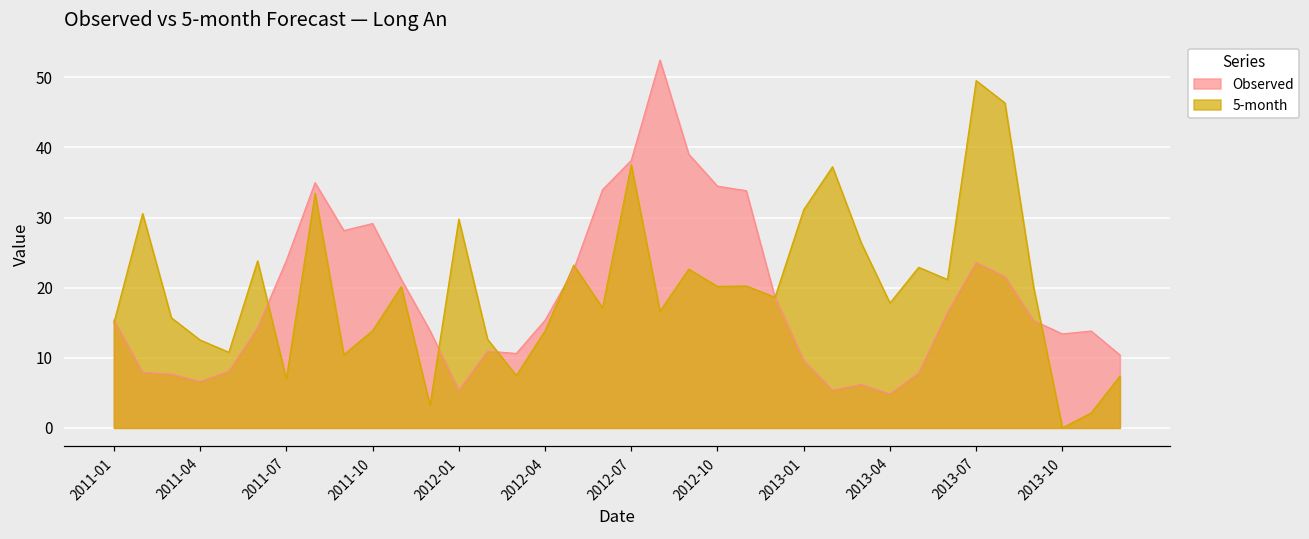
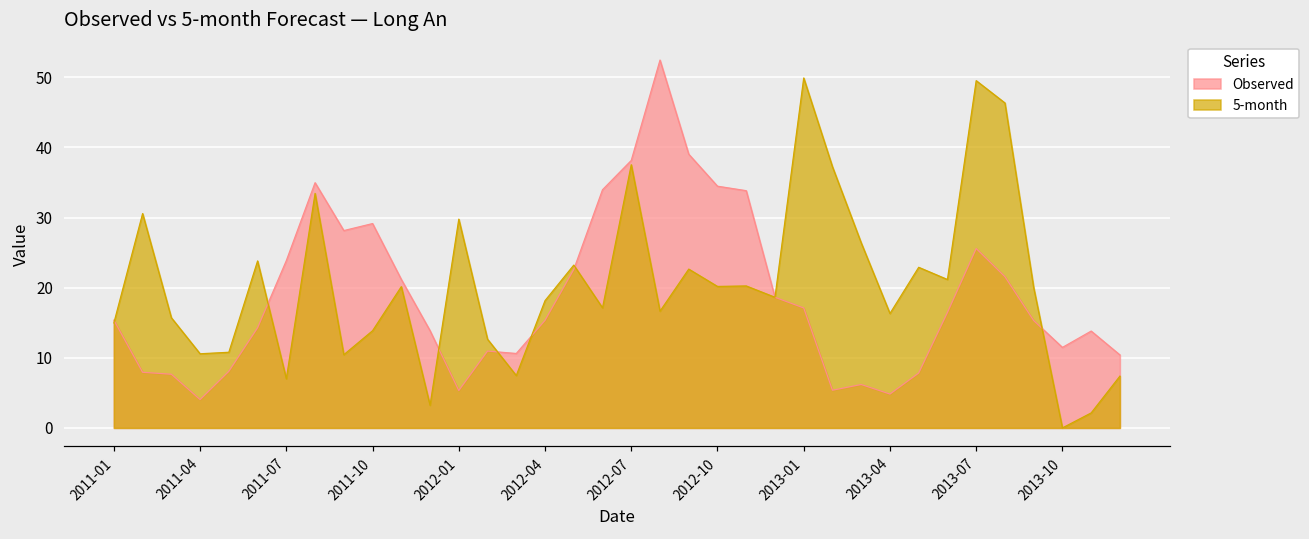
  {
    "Observed": {
      "2011-01": 15,
-     "2011-04": 7,
+     "2011-04": 4,
      "2011-07": 24,
      "2011-10": 29,
      "2012-01": 5,
      "2012-04": 15,
      "2012-07": 38,
      "2012-10": 34,
-     "2013-01": 10,
+     "2013-01": 17,
      "2013-04": 5,
-     "2013-07": 24,
-     "2013-10": 13
+     "2013-07": 26,
+     "2013-10": 11
    },
    "5-month": {
      "2011-01": 15,
-     "2011-04": 13,
+     "2011-04": 11,
      "2011-07": 7,
      "2011-10": 14,
      "2012-01": 30,
-     "2012-04": 14,
+     "2012-04": 18,
      "2012-07": 38,
      "2012-10": 20,
-     "2013-01": 31,
-     "2013-04": 18,
+     "2013-01": 50,
+     "2013-04": 16,
      "2013-07": 50,
      "2013-10": 0
    }
  }
